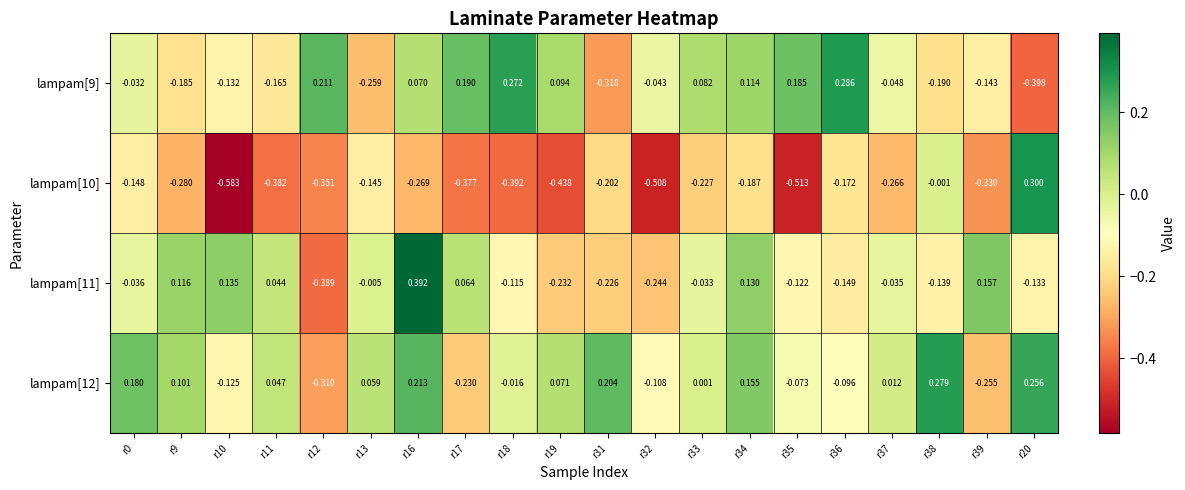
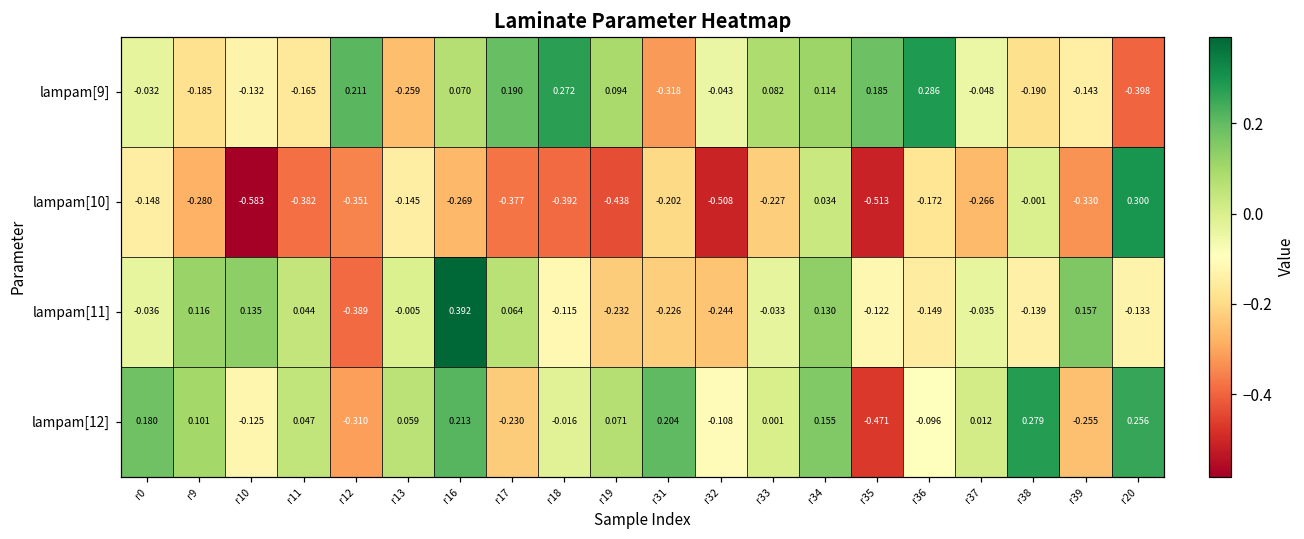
  {
    "lampam[9]": {
      "r0": -0.032,
      "r9": -0.185,
      "r10": -0.132,
      "r11": -0.165,
      "r12": 0.211,
      "r13": -0.259,
      "r16": 0.070,
      "r17": 0.190,
      "r18": 0.272,
      "r19": 0.094,
      "r31": -0.318,
      "r32": -0.043,
      "r33": 0.082,
      "r34": 0.114,
      "r35": 0.185,
      "r36": 0.286,
      "r37": -0.048,
      "r38": -0.190,
      "r39": -0.143,
      "r20": -0.398
    },
    "lampam[10]": {
      "r0": -0.148,
      "r9": -0.280,
      "r10": -0.583,
      "r11": -0.382,
      "r12": -0.351,
      "r13": -0.145,
      "r16": -0.269,
      "r17": -0.377,
      "r18": -0.392,
      "r19": -0.438,
      "r31": -0.202,
      "r32": -0.508,
      "r33": -0.227,
-     "r34": -0.187,
+     "r34": 0.034,
      "r35": -0.513,
      "r36": -0.172,
      "r37": -0.266,
      "r38": -0.001,
      "r39": -0.330,
      "r20": 0.300
    },
    "lampam[11]": {
      "r0": -0.036,
      "r9": 0.116,
      "r10": 0.135,
      "r11": 0.044,
      "r12": -0.389,
      "r13": -0.005,
      "r16": 0.392,
      "r17": 0.064,
      "r18": -0.115,
      "r19": -0.232,
      "r31": -0.226,
      "r32": -0.244,
      "r33": -0.033,
      "r34": 0.130,
      "r35": -0.122,
      "r36": -0.149,
      "r37": -0.035,
      "r38": -0.139,
      "r39": 0.157,
      "r20": -0.133
    },
    "lampam[12]": {
      "r0": 0.180,
      "r9": 0.101,
      "r10": -0.125,
      "r11": 0.047,
      "r12": -0.310,
      "r13": 0.059,
      "r16": 0.213,
      "r17": -0.230,
      "r18": -0.016,
      "r19": 0.071,
      "r31": 0.204,
      "r32": -0.108,
      "r33": 0.001,
      "r34": 0.155,
-     "r35": -0.073,
+     "r35": -0.471,
      "r36": -0.096,
      "r37": 0.012,
      "r38": 0.279,
      "r39": -0.255,
      "r20": 0.256
    }
  }
